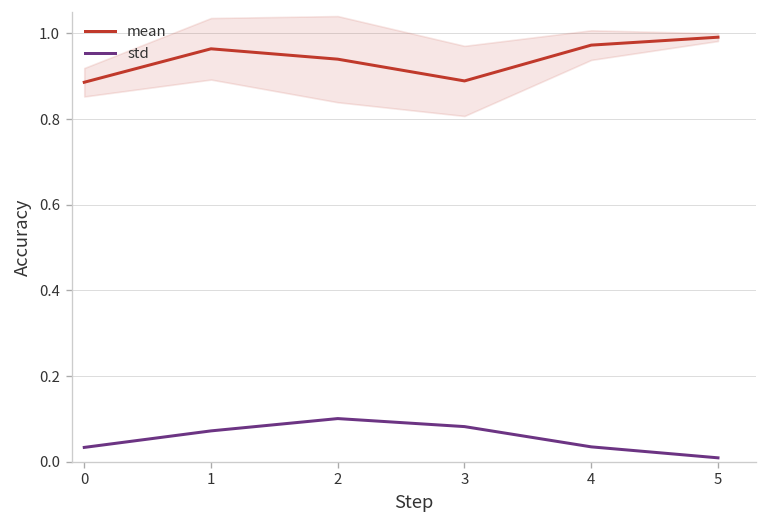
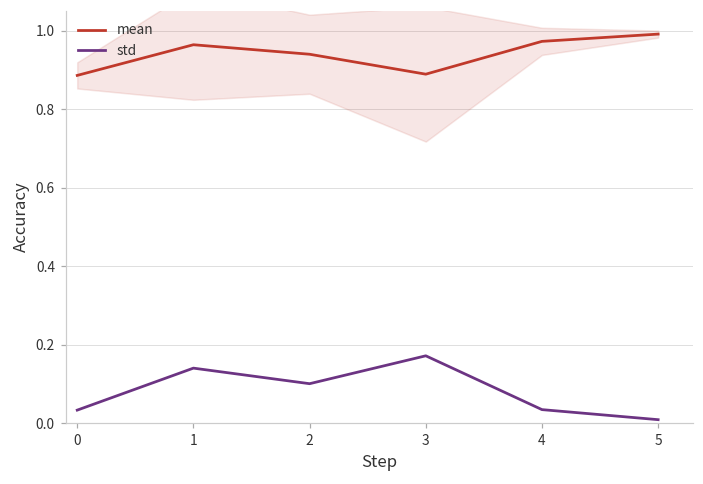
  {
    "std": {
      "0": 0.03,
-     "1": 0.07,
+     "1": 0.14,
      "2": 0.10,
-     "3": 0.08,
+     "3": 0.17,
      "4": 0.03,
      "5": 0.01
    }
  }
